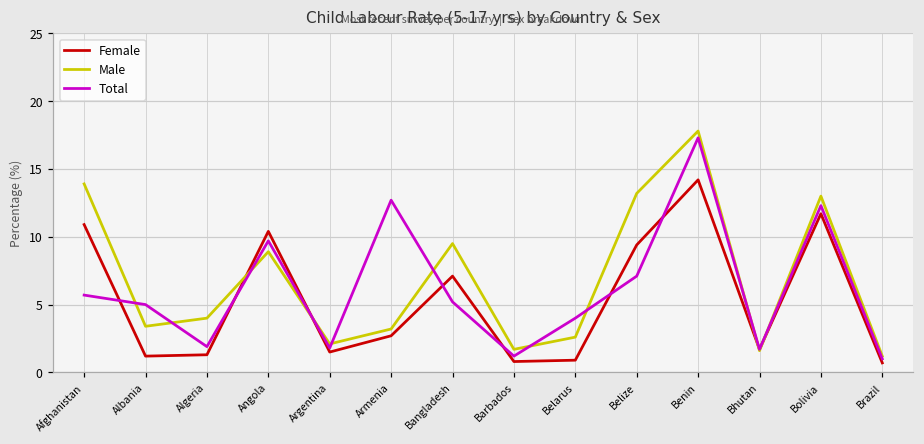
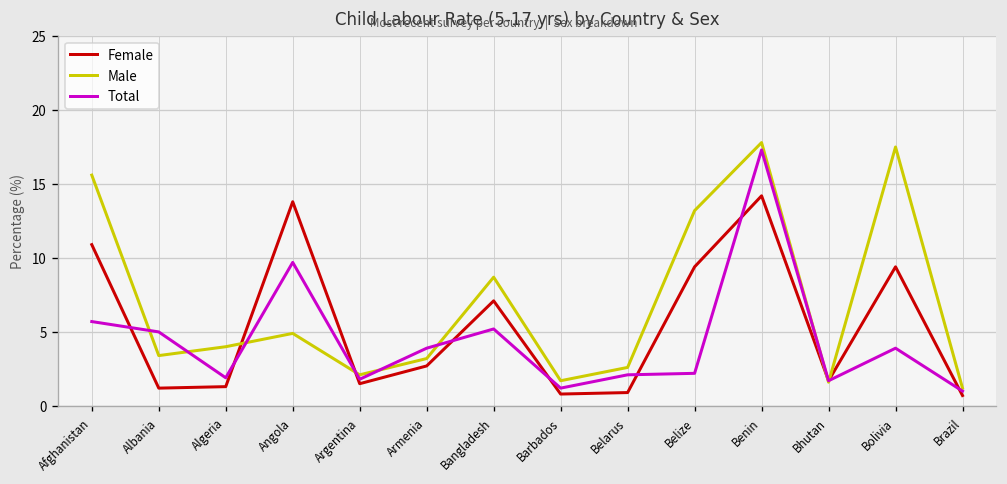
  {
    "Female": {
      "Afghanistan": 10.9,
      "Albania": 1.2,
      "Algeria": 1.3,
-     "Angola": 10.4,
+     "Angola": 13.8,
      "Argentina": 1.5,
      "Armenia": 2.7,
      "Bangladesh": 7.1,
      "Barbados": 0.8,
      "Belarus": 0.9,
      "Belize": 9.4,
      "Benin": 14.2,
-     "Bolivia": 11.7,
+     "Bolivia": 9.4,
      "Brazil": 0.7
    },
    "Male": {
-     "Afghanistan": 13.9,
+     "Afghanistan": 15.6,
      "Albania": 3.4,
      "Algeria": 4.0,
-     "Angola": 8.9,
+     "Angola": 4.9,
      "Argentina": 2.1,
      "Armenia": 3.2,
-     "Bangladesh": 9.5,
+     "Bangladesh": 8.7,
      "Barbados": 1.7,
      "Belarus": 2.6,
      "Belize": 13.2,
      "Benin": 17.8,
-     "Bolivia": 13.0
+     "Bolivia": 17.5
    },
    "Total": {
      "Afghanistan": 5.7,
      "Albania": 5.0,
      "Algeria": 1.9,
      "Angola": 9.7,
      "Argentina": 1.8,
-     "Armenia": 12.7,
+     "Armenia": 3.9,
      "Bangladesh": 5.2,
      "Barbados": 1.2,
-     "Belarus": 4.0,
-     "Belize": 7.1,
+     "Belarus": 2.1,
+     "Belize": 2.2,
      "Benin": 17.3,
-     "Bolivia": 12.3
+     "Bolivia": 3.9
    }
  }
